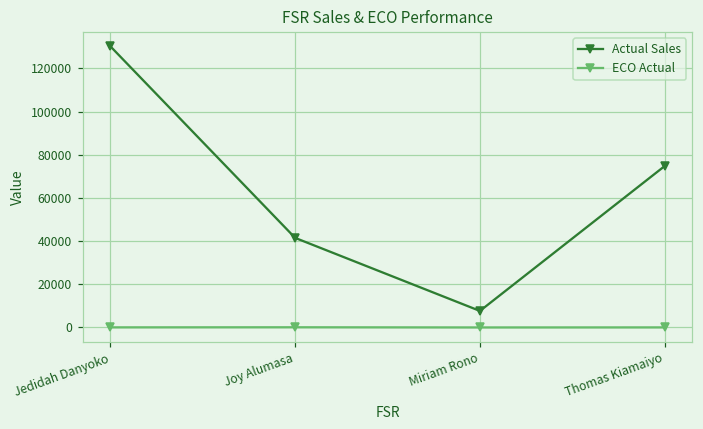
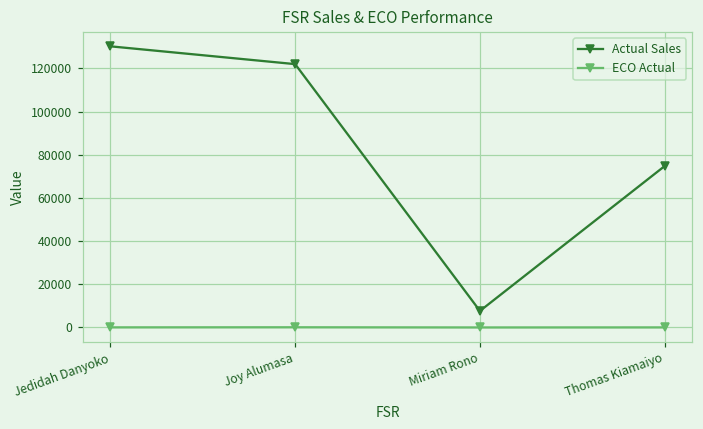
  {
    "Actual Sales": {
      "Jedidah Danyoko": 130000,
-     "Joy Alumasa": 41000,
+     "Joy Alumasa": 122000,
      "Miriam Rono": 8000,
      "Thomas Kiamaiyo": 75000
    },
    "ECO Actual": {
      "Jedidah Danyoko": 0,
      "Joy Alumasa": 0,
      "Miriam Rono": 0,
      "Thomas Kiamaiyo": 0
    }
  }
